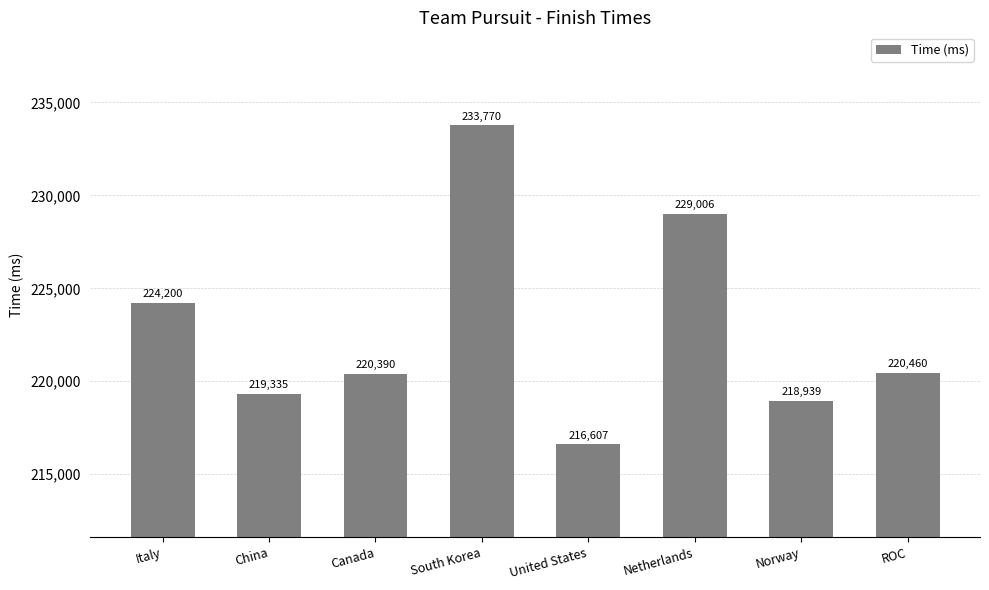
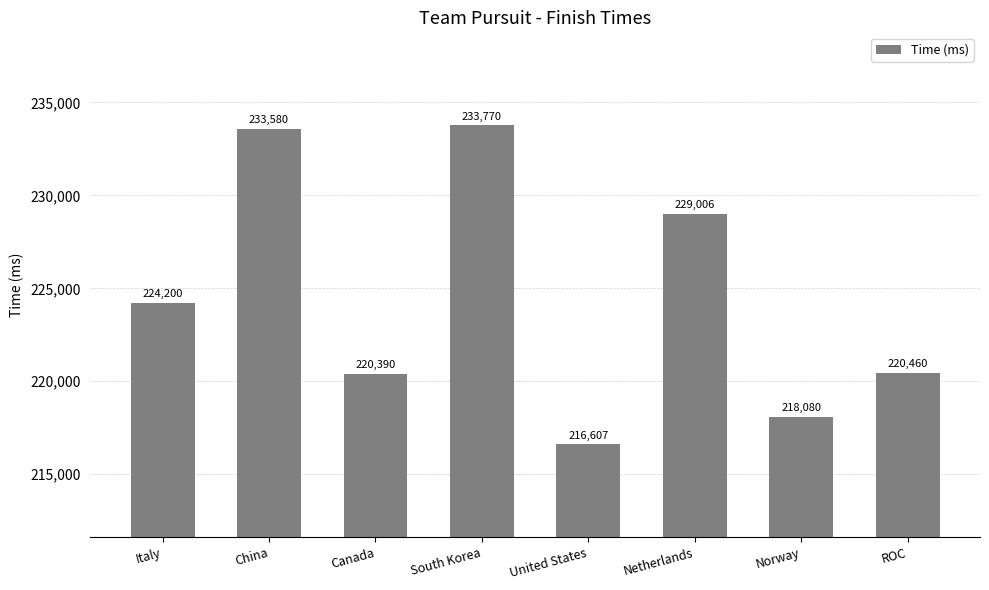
  {
    "Italy": "224,200",
-   "China": "219,335",
+   "China": "233,580",
    "Canada": "220,390",
    "South Korea": "233,770",
    "United States": "216,607",
    "Netherlands": "229,006",
-   "Norway": "218,939",
+   "Norway": "218,080",
    "ROC": "220,460"
  }
